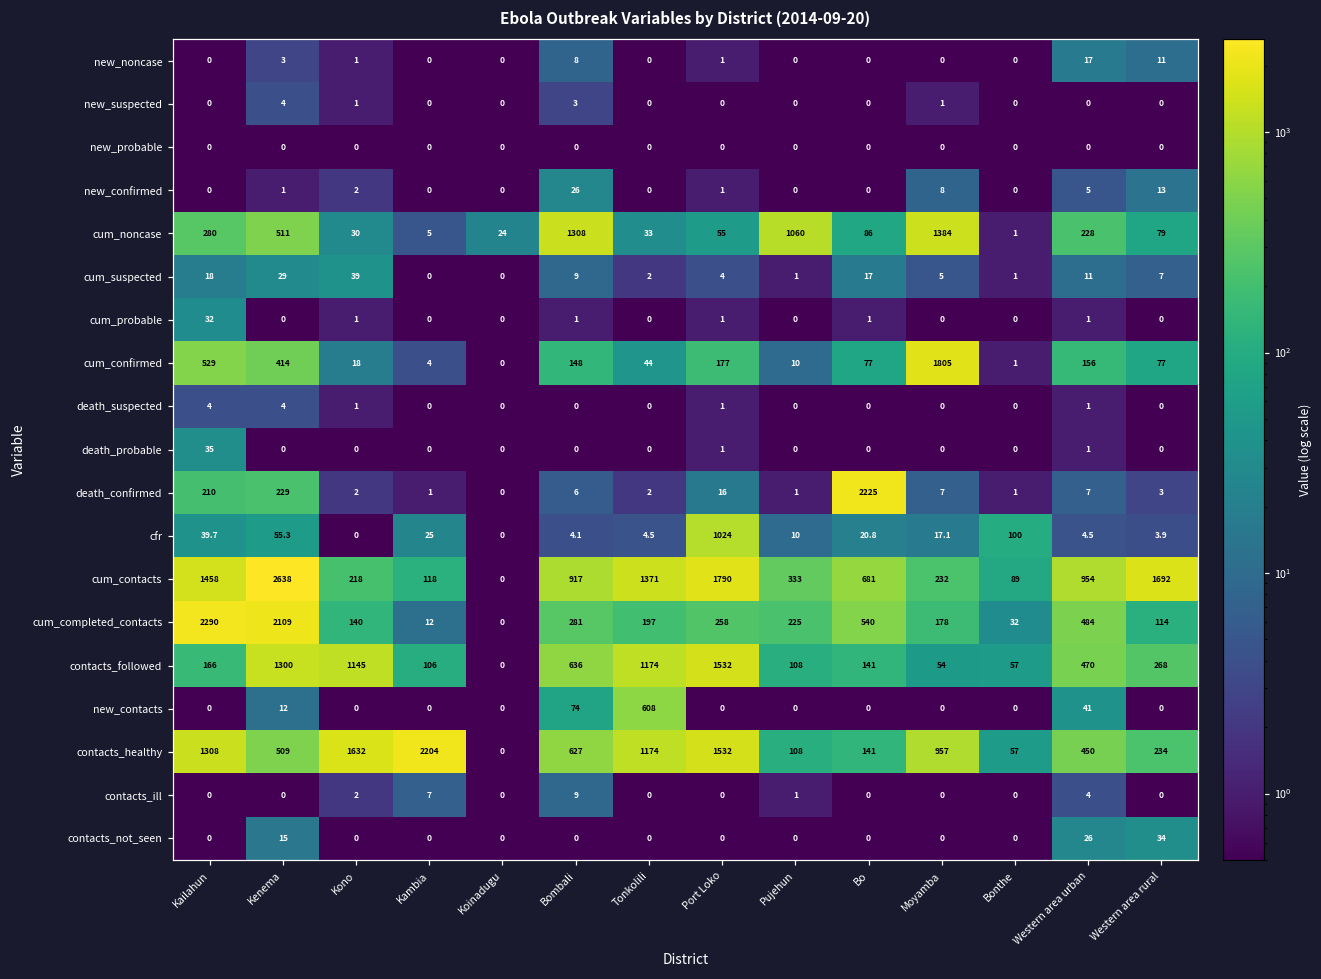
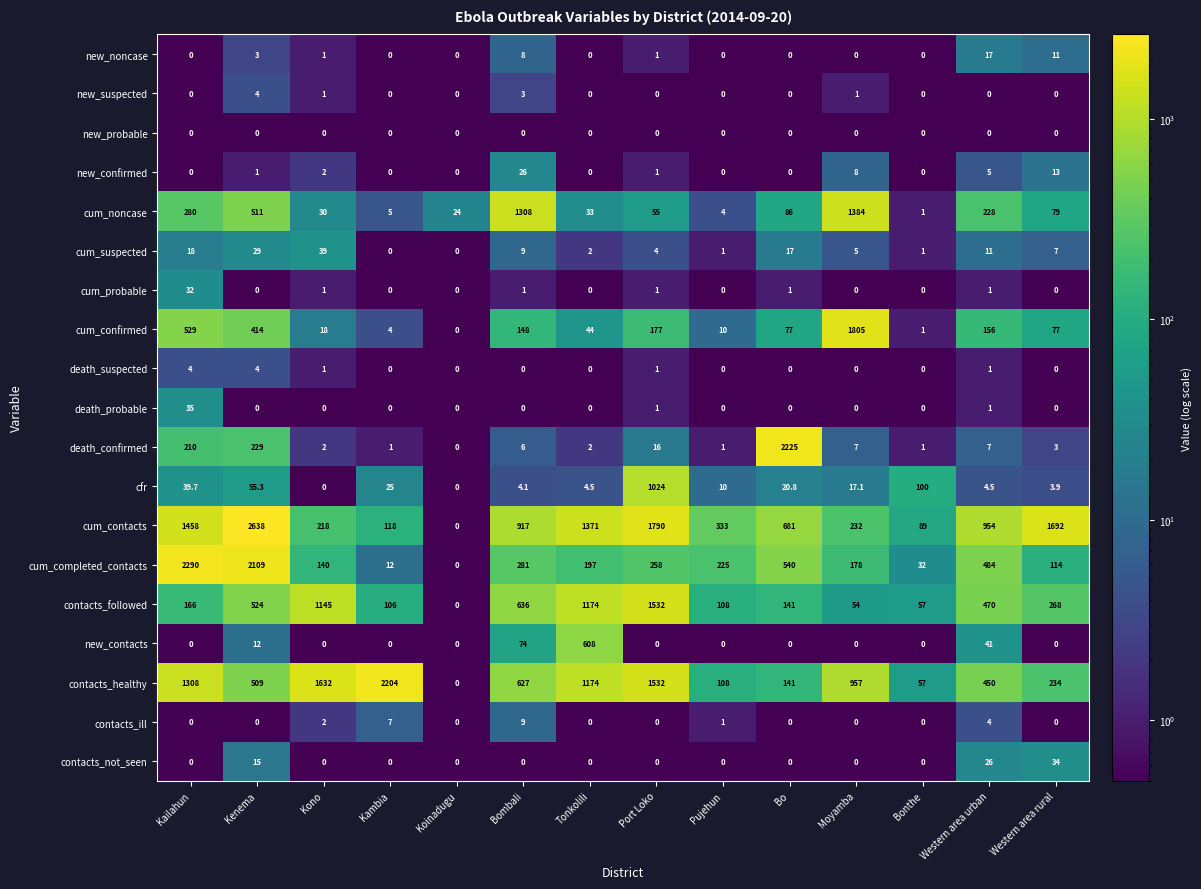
  {
    "cum_noncase": {
      "Kailahun": 280,
      "Kenema": 511,
      "Kono": 30,
      "Kambia": 5,
      "Koinadugu": 24,
      "Bombali": 1308,
      "Tonkolili": 33,
      "Port Loko": 55,
-     "Pujehun": 1060,
+     "Pujehun": 4,
      "Bo": 86,
      "Moyamba": 1384,
      "Bonthe": 1,
      "Western area urban": 228,
      "Western area rural": 79
    },
    "contacts_followed": {
      "Kailahun": 166,
-     "Kenema": 1300,
+     "Kenema": 524,
      "Kono": 1145,
      "Kambia": 106,
      "Koinadugu": 0,
      "Bombali": 636,
      "Tonkolili": 1174,
      "Port Loko": 1532,
      "Pujehun": 108,
      "Bo": 141,
      "Moyamba": 54,
      "Bonthe": 57,
      "Western area urban": 470,
      "Western area rural": 268
    }
  }
